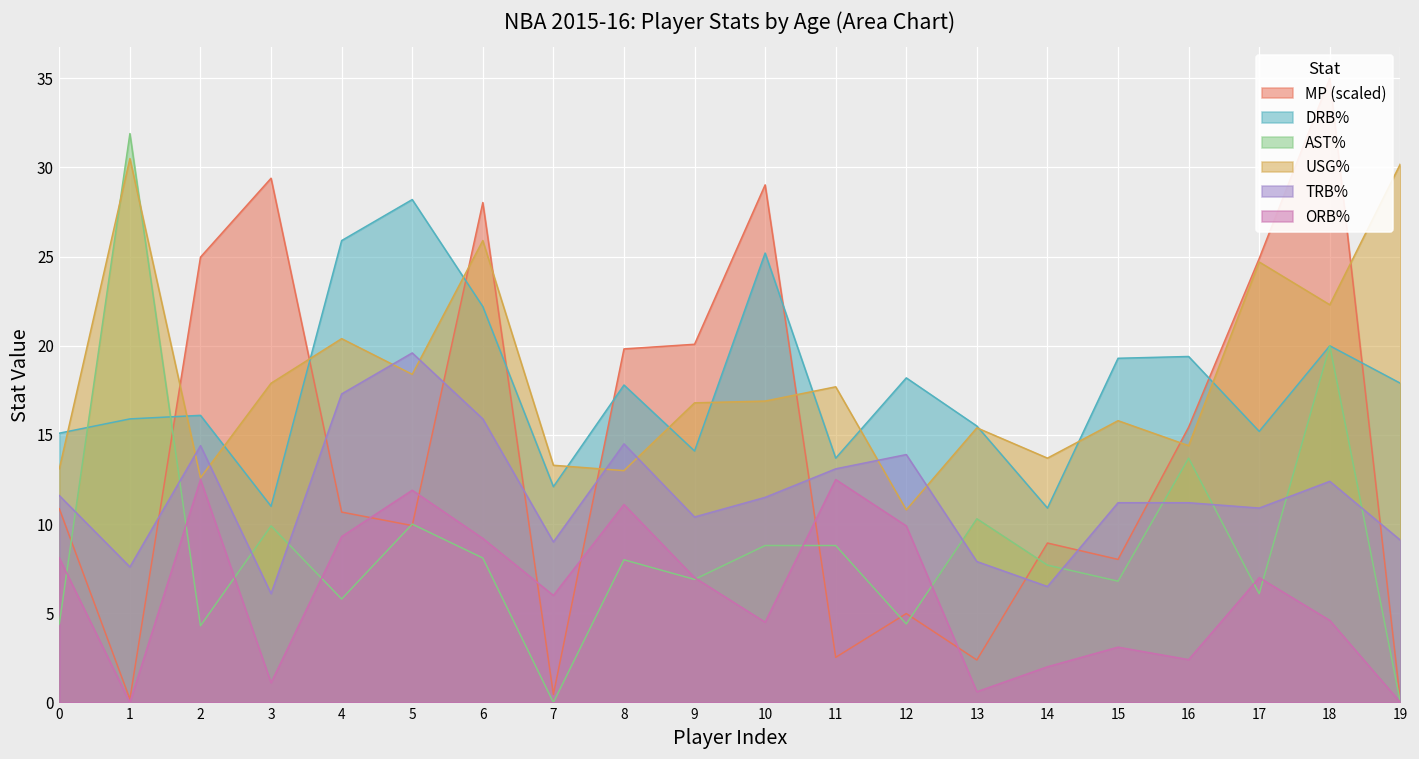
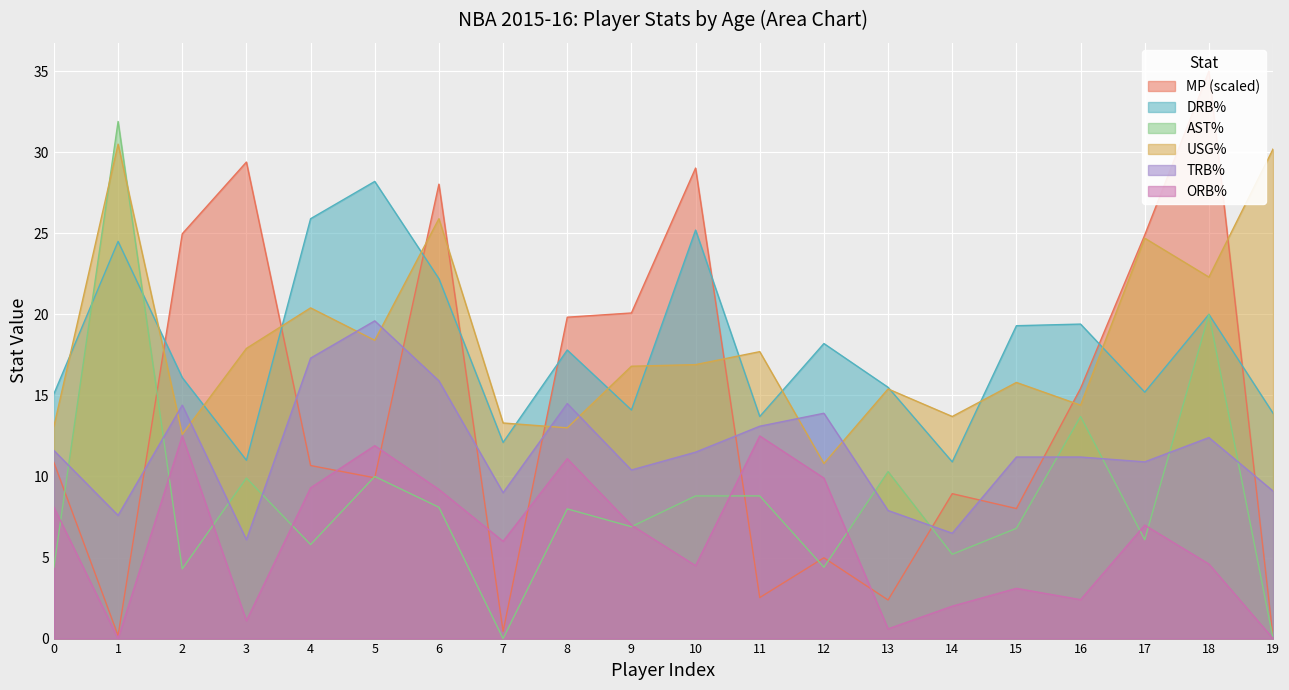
  {
    "DRB%": {
      "0": 15.1,
-     "1": 15.9,
+     "1": 24.5,
      "2": 16.1,
      "3": 11.0,
      "4": 25.9,
      "5": 28.2,
      "6": 22.2,
      "7": 12.1,
      "8": 17.8,
      "9": 14.1,
      "10": 25.2,
      "11": 13.7,
      "12": 18.2,
      "14": 10.9,
      "15": 19.3,
      "16": 19.4,
      "17": 15.2,
-     "19": 17.9
+     "19": 13.9
    },
    "AST%": {
      "0": 4.4,
      "1": 31.9,
      "2": 4.3,
      "3": 9.9,
      "4": 5.8,
      "6": 8.1,
      "7": 0.0,
      "8": 8.0,
      "10": 8.8,
      "11": 8.8,
      "12": 4.4,
      "13": 10.3,
-     "14": 7.7,
+     "14": 5.2,
      "15": 6.8,
      "16": 13.7,
      "17": 6.1
    }
  }
